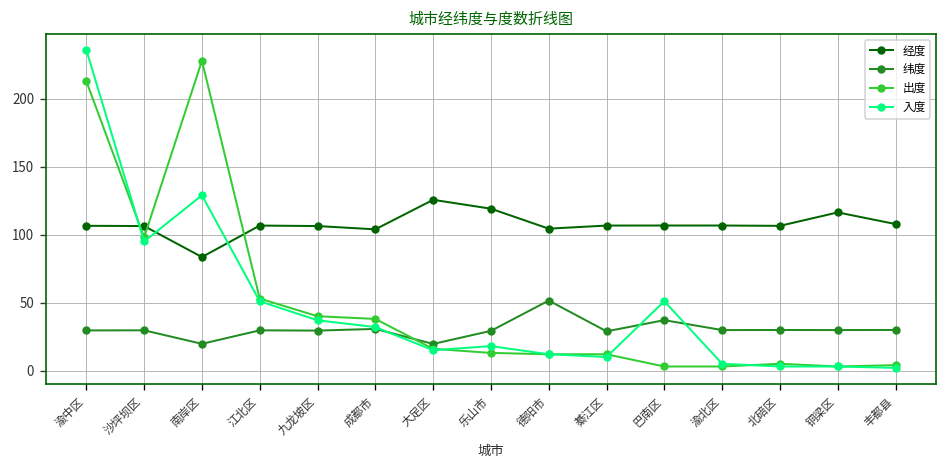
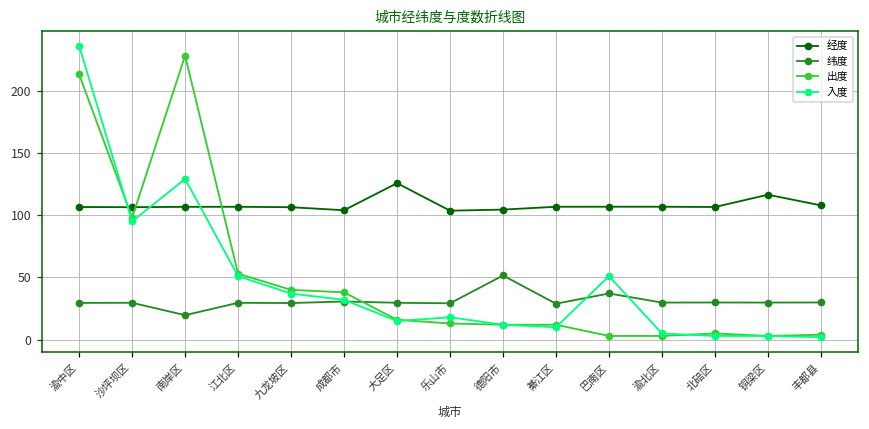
  {
    "经度": {
      "渝中区": 107,
      "沙坪坝区": 106,
-     "南岸区": 84,
+     "南岸区": 107,
      "江北区": 107,
      "九龙坡区": 106,
      "成都市": 104,
      "大足区": 126,
-     "乐山市": 119,
+     "乐山市": 104,
      "德阳市": 104,
      "綦江区": 107,
      "巴南区": 107,
      "渝北区": 107,
      "北碚区": 107,
      "铜梁区": 116,
      "丰都县": 108
    },
    "纬度": {
      "渝中区": 30,
      "沙坪坝区": 30,
      "南岸区": 20,
      "江北区": 30,
      "九龙坡区": 29,
-     "大足区": 20,
+     "大足区": 30,
      "乐山市": 29,
      "德阳市": 52,
      "綦江区": 29,
      "巴南区": 37,
      "渝北区": 30,
      "北碚区": 30,
      "铜梁区": 30,
      "丰都县": 30
    },
    "出度": {
      "渝中区": 213,
      "沙坪坝区": 98,
      "南岸区": 228,
      "九龙坡区": 40,
      "成都市": 38,
      "乐山市": 13,
      "巴南区": 3
    },
    "入度": {
      "渝中区": 236,
      "沙坪坝区": 95,
      "南岸区": 129,
      "九龙坡区": 37,
      "乐山市": 18,
      "巴南区": 51
    }
  }
